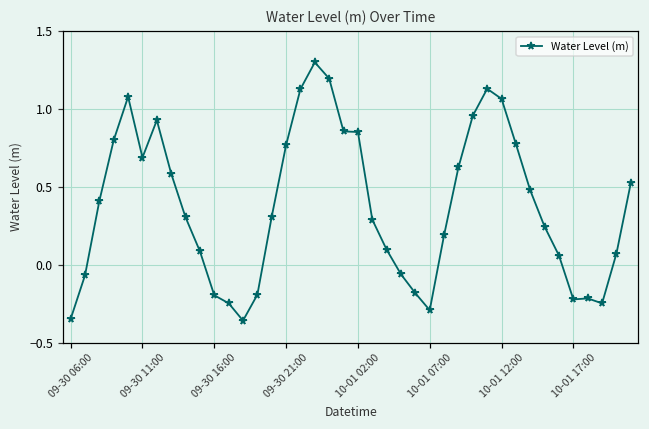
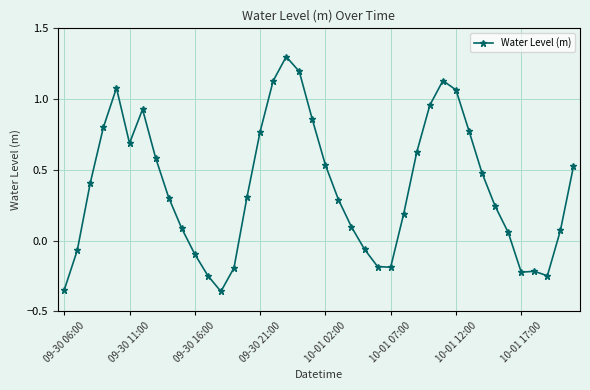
  {
    "09-30 06:00": -0.35,
    "09-30 11:00": 0.69,
-   "09-30 16:00": -0.20,
+   "09-30 16:00": -0.10,
    "09-30 21:00": 0.77,
-   "10-01 02:00": 0.85,
-   "10-01 07:00": -0.29,
+   "10-01 02:00": 0.54,
+   "10-01 07:00": -0.19,
    "10-01 12:00": 1.07,
    "10-01 17:00": -0.22
  }
